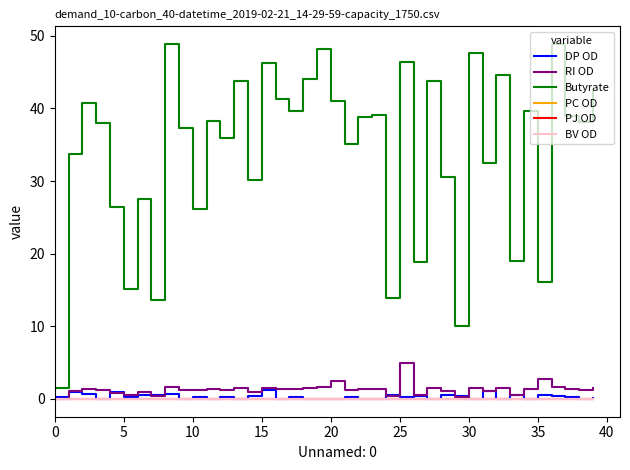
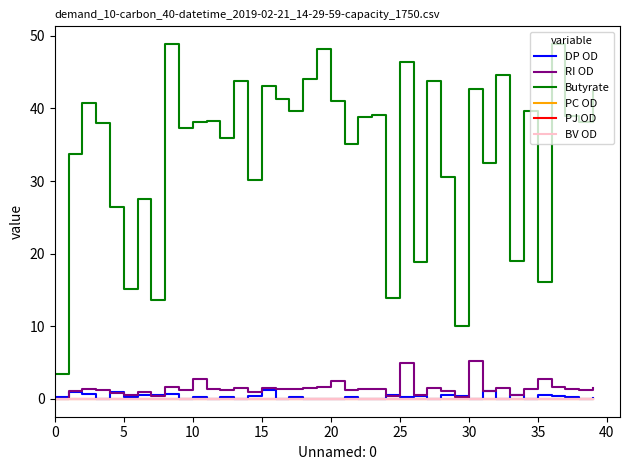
  {
    "DP OD": {
      "35": 0
    },
    "RI OD": {
-     "10": 1,
+     "10": 3,
      "20": 2,
      "25": 5,
-     "30": 1,
+     "30": 5,
      "35": 3
    },
    "Butyrate": {
-     "0": 2,
+     "0": 3,
      "5": 15,
-     "10": 26,
-     "15": 46,
+     "10": 38,
+     "15": 43,
      "20": 41,
      "25": 46,
-     "30": 48,
+     "30": 43,
      "35": 16
    },
    "BV OD": {
      "15": 0,
      "35": 0
    }
  }
